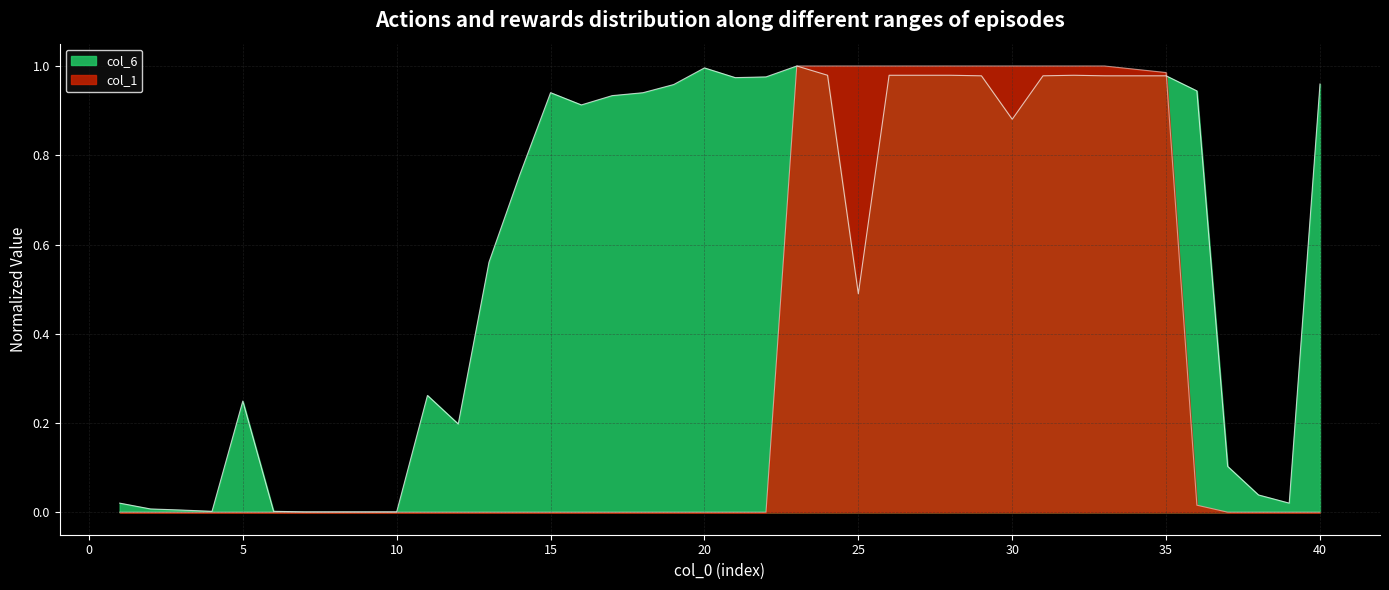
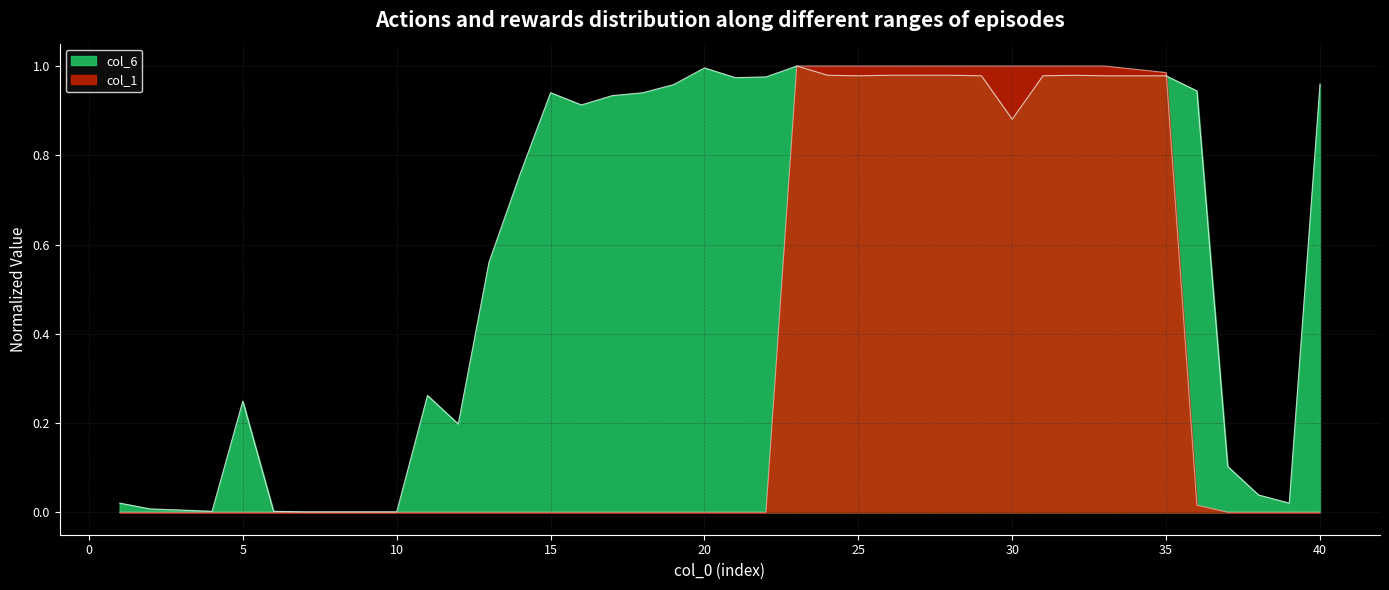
  {
    "col_6": {
      "5": 0.25,
      "15": 0.94,
      "20": 1.00,
-     "25": 0.49,
+     "25": 0.98,
      "30": 0.88,
      "35": 0.98,
      "40": 0.96
    },
    "col_1": {
      "5": 0.00,
      "15": 0.00,
      "20": 0.00,
      "25": 1.00,
      "30": 1.00,
      "35": 0.99,
      "40": 0.00
    }
  }
